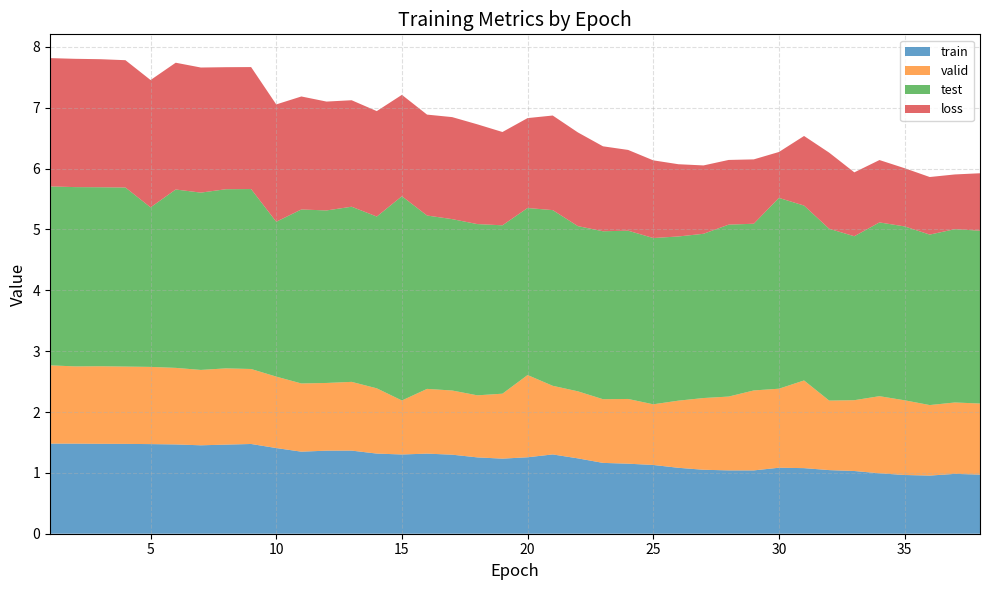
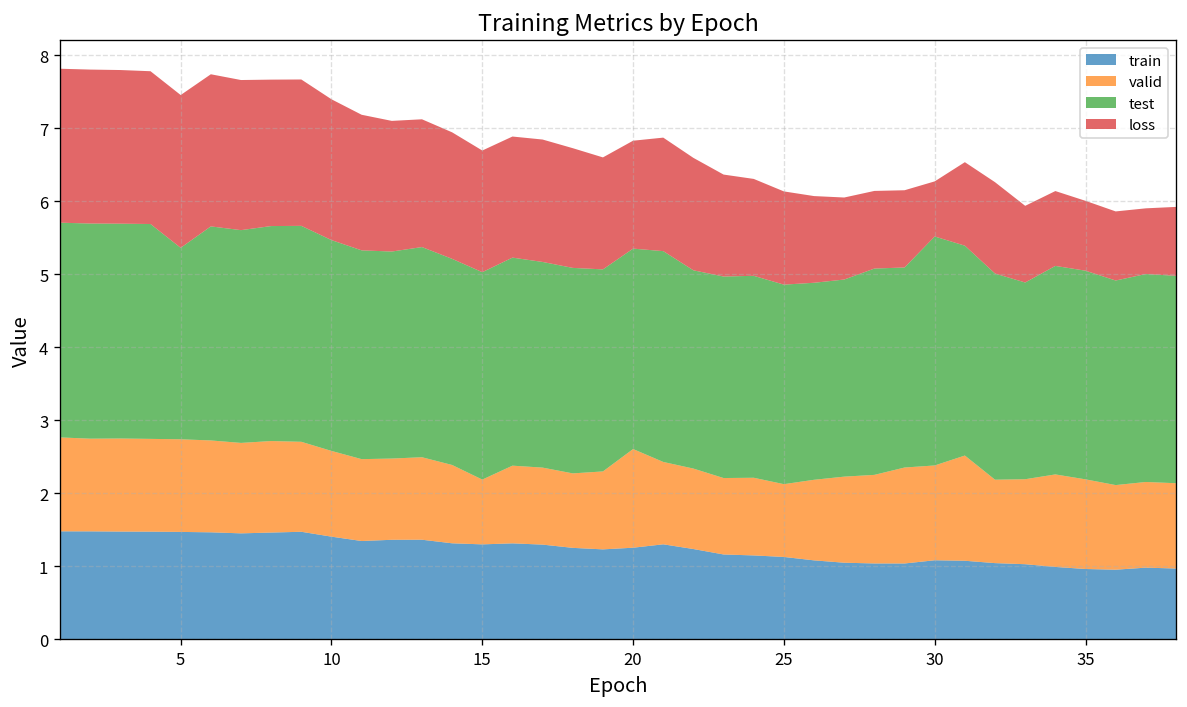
  {
    "train": {
      "5": 1.5,
      "10": 1.4,
      "15": 1.3,
      "20": 1.3,
      "25": 1.1,
      "30": 1.1,
      "35": 1.0
    },
    "valid": {
      "5": 1.3,
      "10": 1.2,
      "15": 0.9,
      "20": 1.4,
      "25": 1.0,
      "30": 1.3,
      "35": 1.2
    },
    "test": {
      "5": 2.6,
-     "10": 2.5,
-     "15": 3.4,
+     "10": 2.9,
+     "15": 2.8,
      "20": 2.7,
      "25": 2.7,
      "30": 3.1,
      "35": 2.9
    },
    "loss": {
      "5": 2.1,
      "10": 1.9,
      "15": 1.7,
      "20": 1.5,
      "25": 1.3,
      "30": 0.8,
      "35": 1.0
    }
  }
